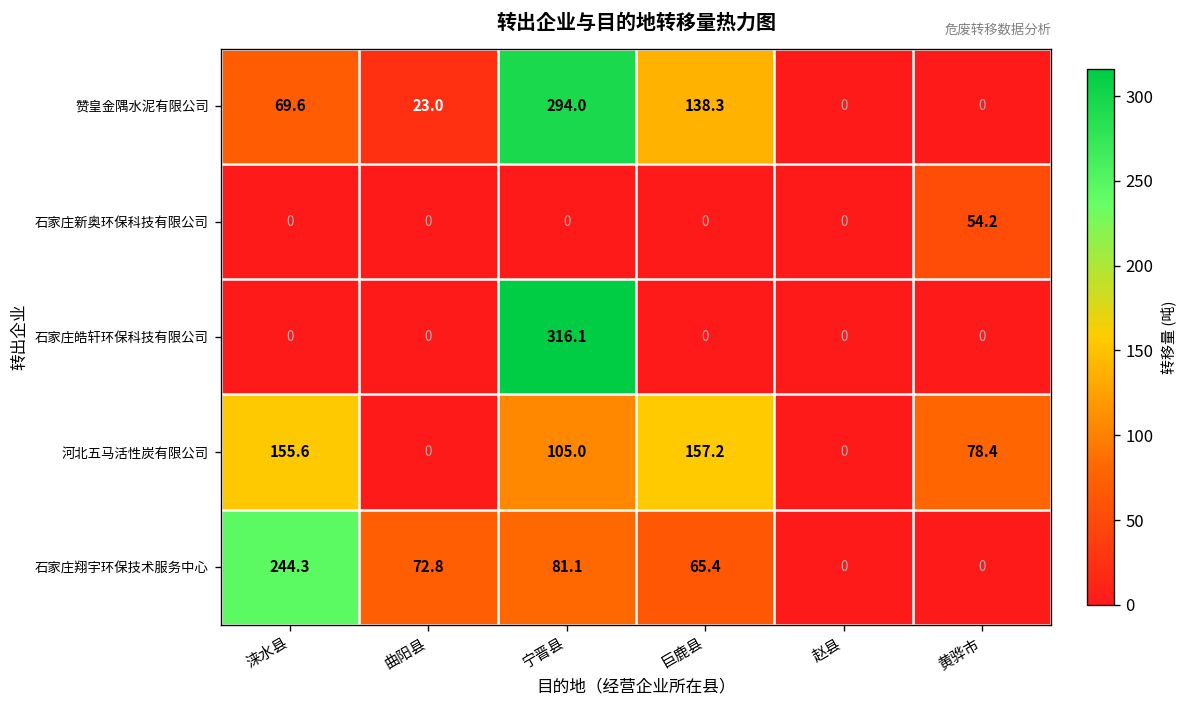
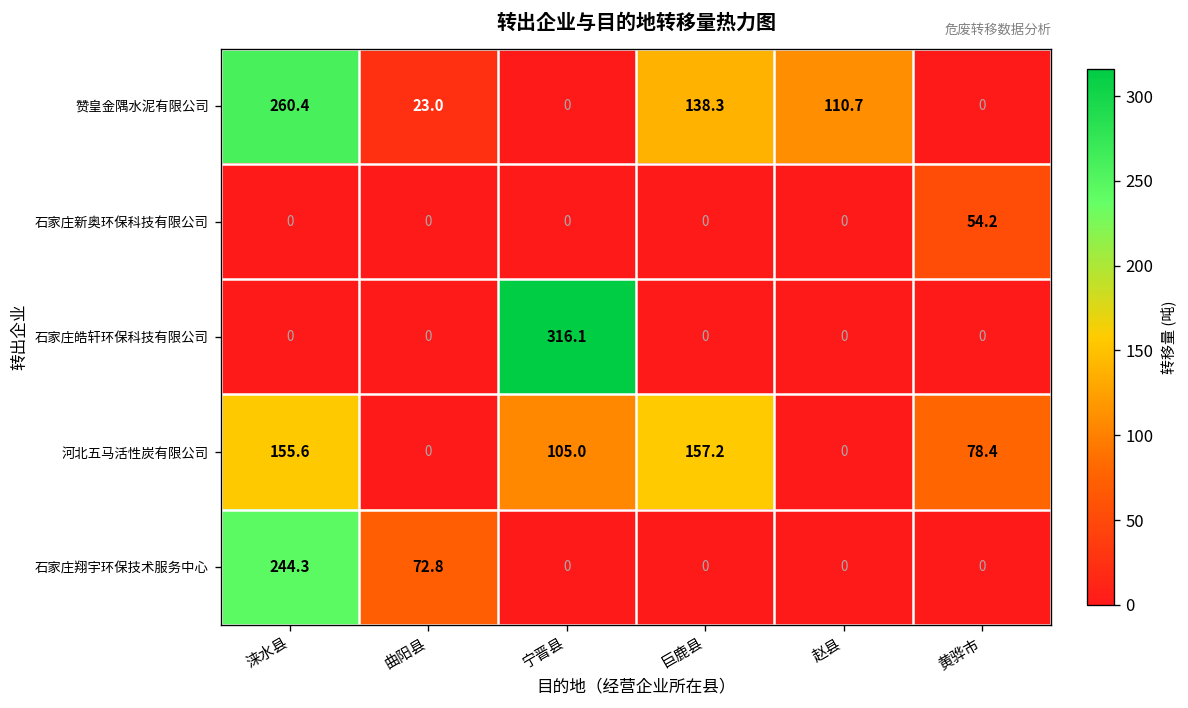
  {
    "赞皇金隅水泥有限公司": {
-     "涞水县": 69.6,
+     "涞水县": 260.4,
      "曲阳县": 23.0,
-     "宁晋县": 294.0,
+     "宁晋县": 0,
      "巨鹿县": 138.3,
-     "赵县": 0,
+     "赵县": 110.7,
      "黄骅市": 0
    },
    "石家庄新奥环保科技有限公司": {
      "涞水县": 0,
      "曲阳县": 0,
      "宁晋县": 0,
      "巨鹿县": 0,
      "赵县": 0,
      "黄骅市": 54.2
    },
    "石家庄皓轩环保科技有限公司": {
      "涞水县": 0,
      "曲阳县": 0,
      "宁晋县": 316.1,
      "巨鹿县": 0,
      "赵县": 0,
      "黄骅市": 0
    },
    "河北五马活性炭有限公司": {
      "涞水县": 155.6,
      "曲阳县": 0,
      "宁晋县": 105.0,
      "巨鹿县": 157.2,
      "赵县": 0,
      "黄骅市": 78.4
    },
    "石家庄翔宇环保技术服务中心": {
      "涞水县": 244.3,
      "曲阳县": 72.8,
-     "宁晋县": 81.1,
-     "巨鹿县": 65.4,
+     "宁晋县": 0,
+     "巨鹿县": 0,
      "赵县": 0,
      "黄骅市": 0
    }
  }
